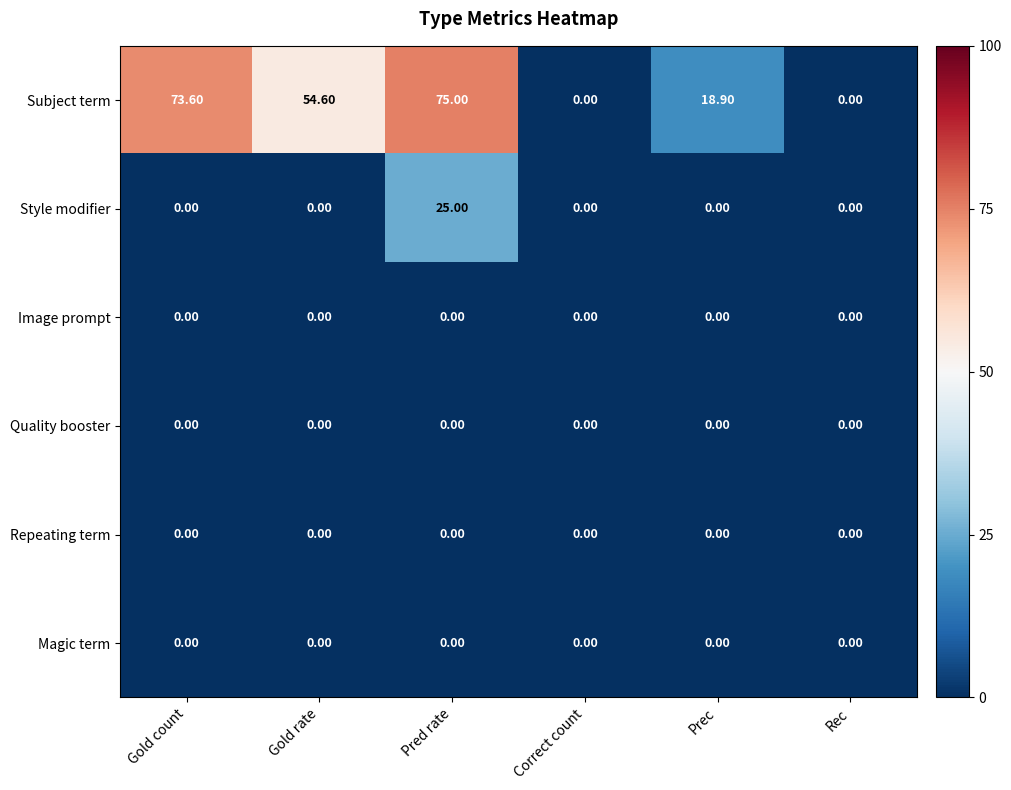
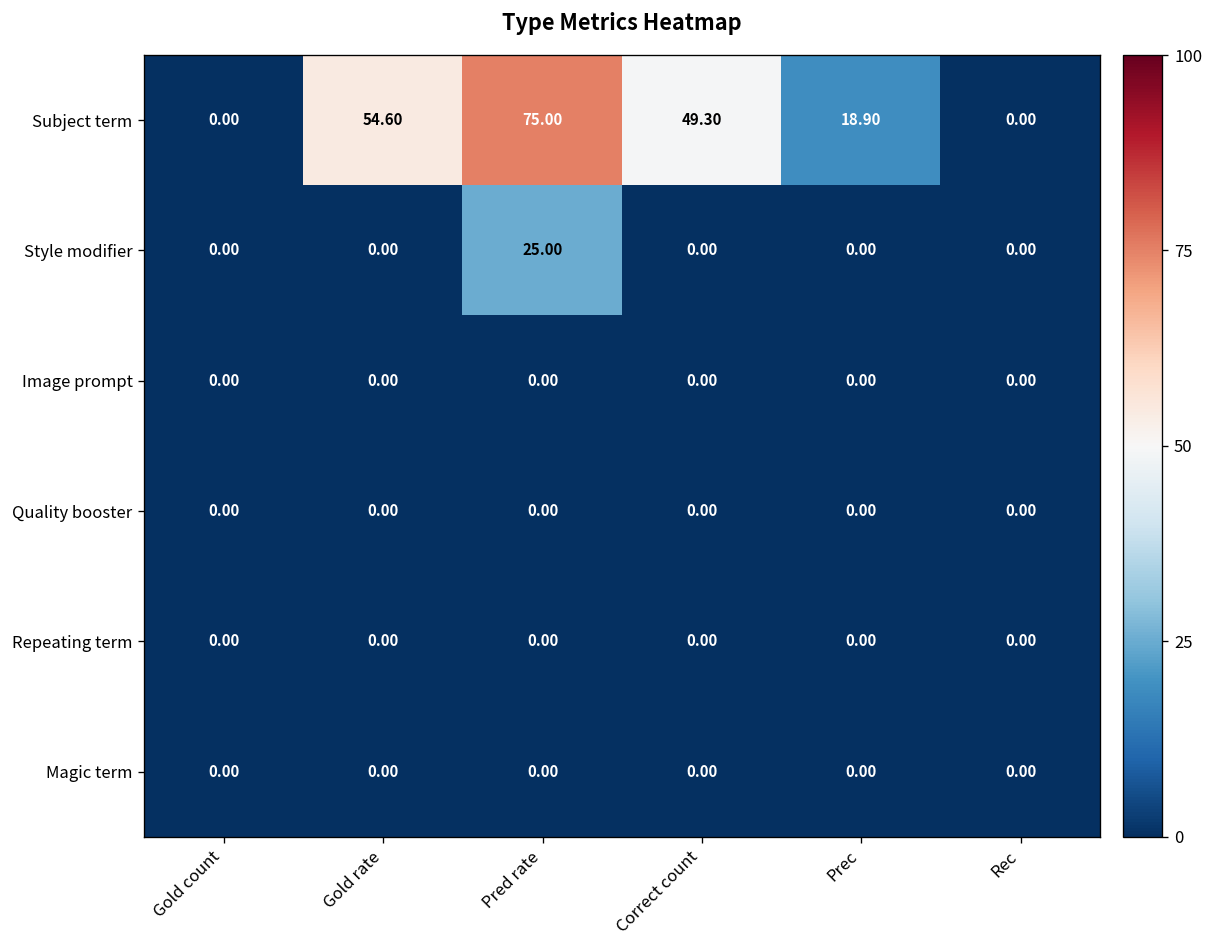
  {
    "Subject term": {
-     "Gold count": 73.60,
+     "Gold count": 0.00,
      "Gold rate": 54.60,
      "Pred rate": 75.00,
-     "Correct count": 0.00,
+     "Correct count": 49.30,
      "Prec": 18.90,
      "Rec": 0.00
    },
    "Style modifier": {
      "Gold count": 0.00,
      "Gold rate": 0.00,
      "Pred rate": 25.00,
      "Correct count": 0.00,
      "Prec": 0.00,
      "Rec": 0.00
    },
    "Image prompt": {
      "Gold count": 0.00,
      "Gold rate": 0.00,
      "Pred rate": 0.00,
      "Correct count": 0.00,
      "Prec": 0.00,
      "Rec": 0.00
    },
    "Quality booster": {
      "Gold count": 0.00,
      "Gold rate": 0.00,
      "Pred rate": 0.00,
      "Correct count": 0.00,
      "Prec": 0.00,
      "Rec": 0.00
    },
    "Repeating term": {
      "Gold count": 0.00,
      "Gold rate": 0.00,
      "Pred rate": 0.00,
      "Correct count": 0.00,
      "Prec": 0.00,
      "Rec": 0.00
    },
    "Magic term": {
      "Gold count": 0.00,
      "Gold rate": 0.00,
      "Pred rate": 0.00,
      "Correct count": 0.00,
      "Prec": 0.00,
      "Rec": 0.00
    }
  }
